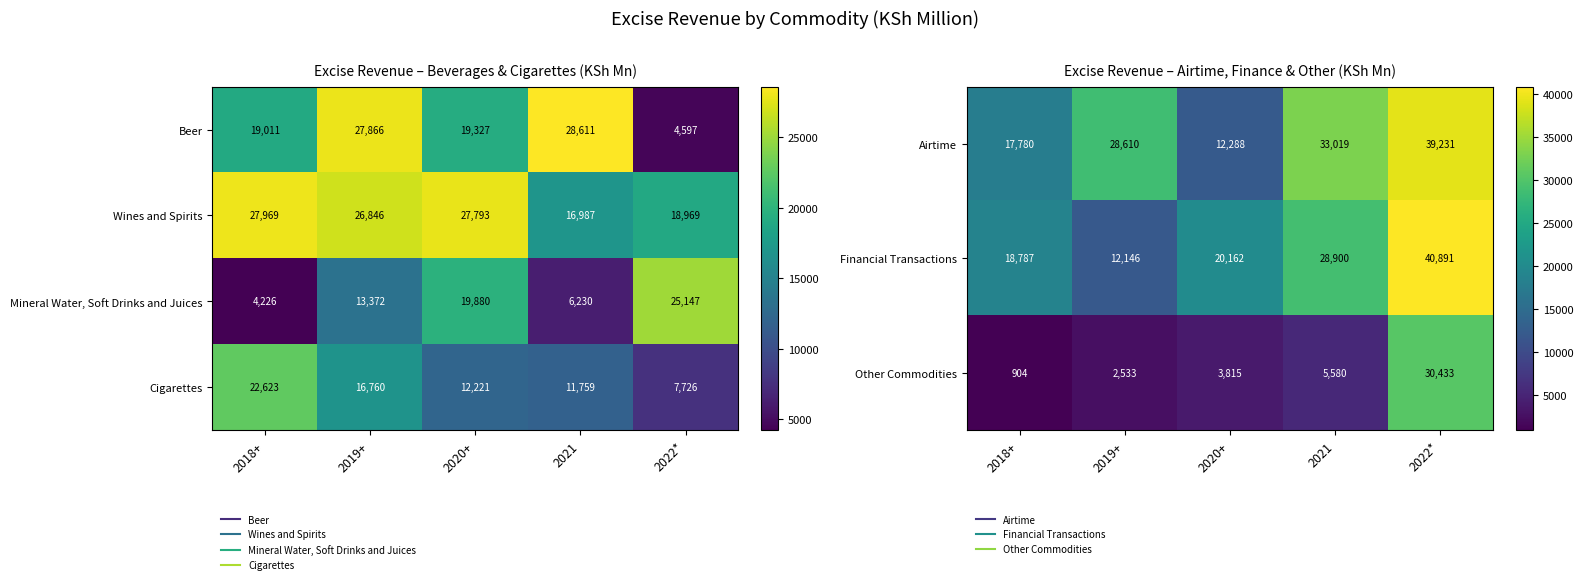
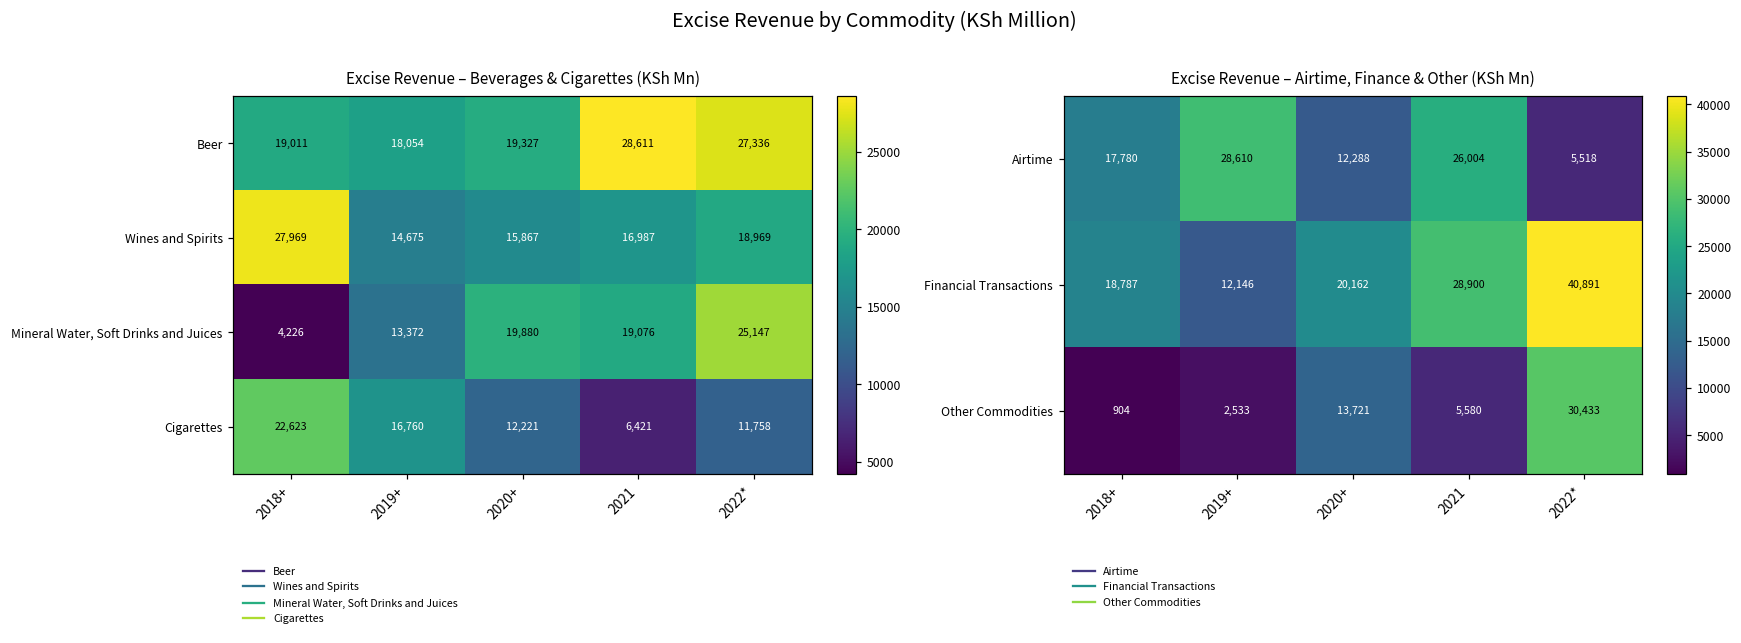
  {
    "Excise Revenue – Beverages & Cigarettes (KSh Mn)": {
      "Beer": {
        "2018+": "19,011",
-       "2019+": "27,866",
+       "2019+": "18,054",
        "2020+": "19,327",
        "2021": "28,611",
-       "2022*": "4,597"
+       "2022*": "27,336"
      },
      "Wines and Spirits": {
        "2018+": "27,969",
-       "2019+": "26,846",
-       "2020+": "27,793",
+       "2019+": "14,675",
+       "2020+": "15,867",
        "2021": "16,987",
        "2022*": "18,969"
      },
      "Mineral Water, Soft Drinks and Juices": {
        "2018+": "4,226",
        "2019+": "13,372",
        "2020+": "19,880",
-       "2021": "6,230",
+       "2021": "19,076",
        "2022*": "25,147"
      },
      "Cigarettes": {
        "2018+": "22,623",
        "2019+": "16,760",
        "2020+": "12,221",
-       "2021": "11,759",
-       "2022*": "7,726"
+       "2021": "6,421",
+       "2022*": "11,758"
      }
    },
    "Excise Revenue – Airtime, Finance & Other (KSh Mn)": {
      "Airtime": {
        "2018+": "17,780",
        "2019+": "28,610",
        "2020+": "12,288",
-       "2021": "33,019",
-       "2022*": "39,231"
+       "2021": "26,004",
+       "2022*": "5,518"
      },
      "Financial Transactions": {
        "2018+": "18,787",
        "2019+": "12,146",
        "2020+": "20,162",
        "2021": "28,900",
        "2022*": "40,891"
      },
      "Other Commodities": {
        "2018+": "904",
        "2019+": "2,533",
-       "2020+": "3,815",
+       "2020+": "13,721",
        "2021": "5,580",
        "2022*": "30,433"
      }
    }
  }
